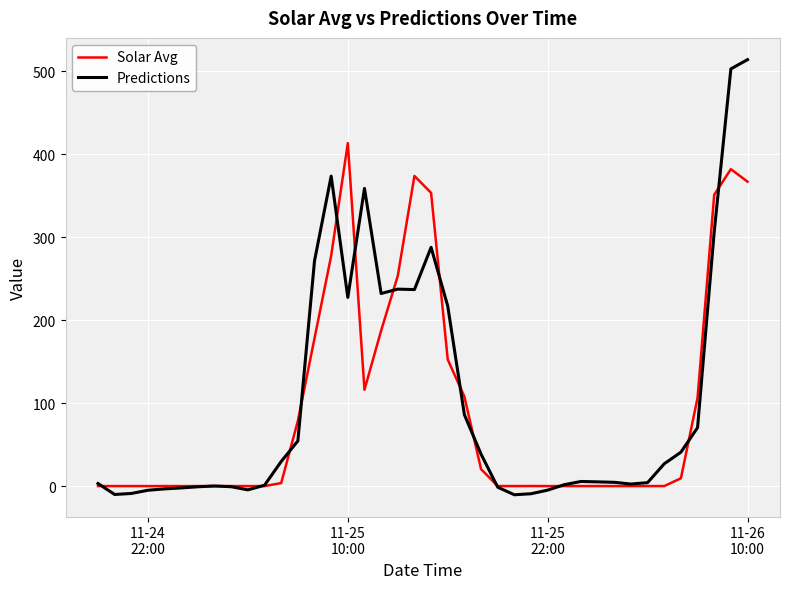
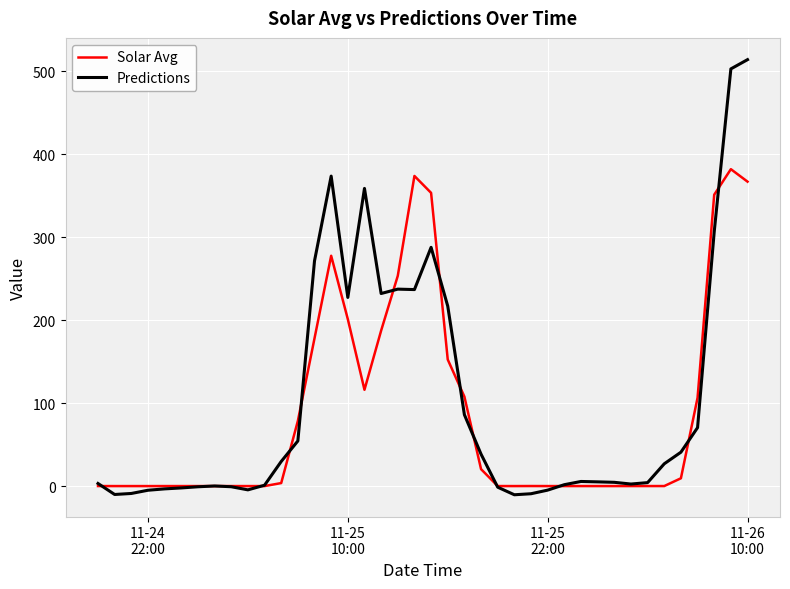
  {
    "Solar Avg": {
      "11-24 22:00": 0,
-     "11-25 10:00": 410,
+     "11-25 10:00": 200,
      "11-25 22:00": 0,
      "11-26 10:00": 370
    },
    "Predictions": {
      "11-24 22:00": 0,
      "11-25 10:00": 230,
      "11-25 22:00": 0,
      "11-26 10:00": 510
    }
  }
